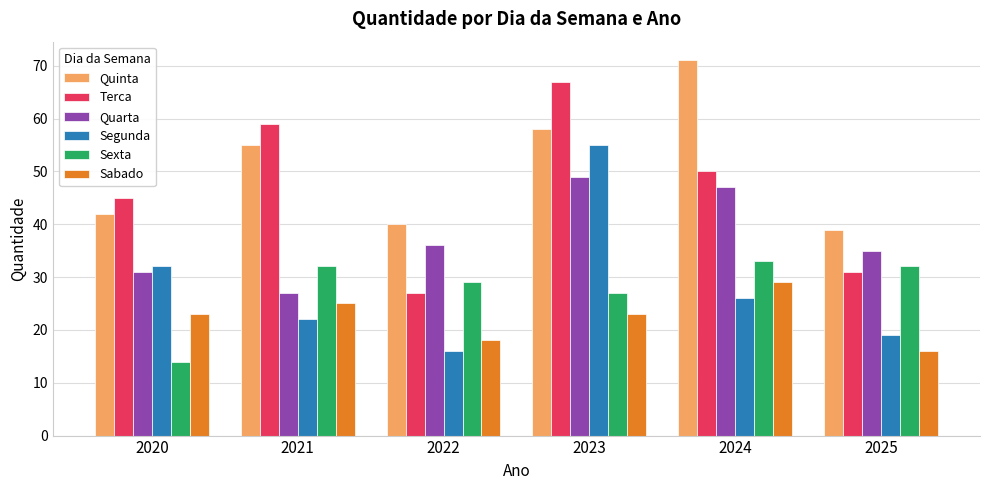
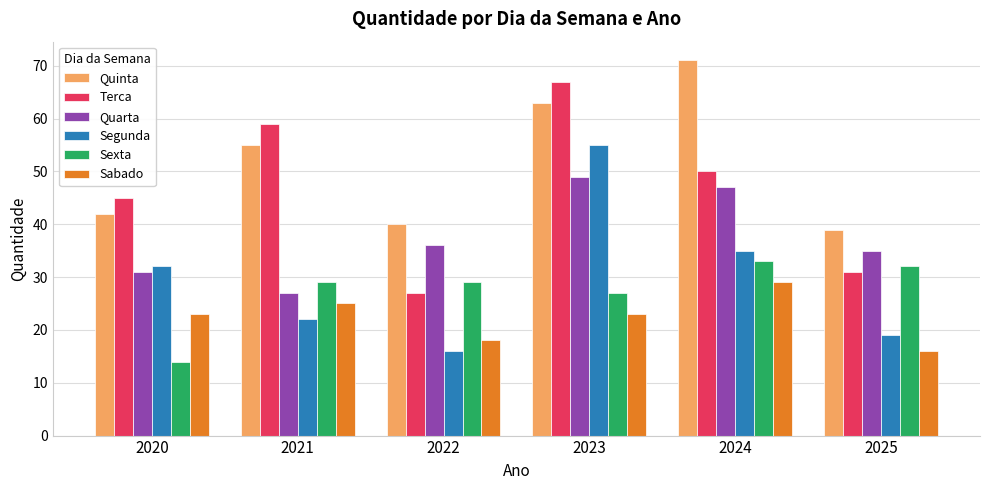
  {
    "Quinta": {
      "2020": 42,
      "2021": 55,
      "2022": 40,
-     "2023": 58,
+     "2023": 63,
      "2024": 71,
      "2025": 39
    },
    "Terca": {
      "2020": 45,
      "2021": 59,
      "2022": 27,
      "2023": 67,
      "2024": 50,
      "2025": 31
    },
    "Quarta": {
      "2020": 31,
      "2021": 27,
      "2022": 36,
      "2023": 49,
      "2024": 47,
      "2025": 35
    },
    "Segunda": {
      "2020": 32,
      "2021": 22,
      "2022": 16,
      "2023": 55,
-     "2024": 26,
+     "2024": 35,
      "2025": 19
    },
    "Sexta": {
      "2020": 14,
-     "2021": 32,
+     "2021": 29,
      "2022": 29,
      "2023": 27,
      "2024": 33,
      "2025": 32
    },
    "Sabado": {
      "2020": 23,
      "2021": 25,
      "2022": 18,
      "2023": 23,
      "2024": 29,
      "2025": 16
    }
  }
